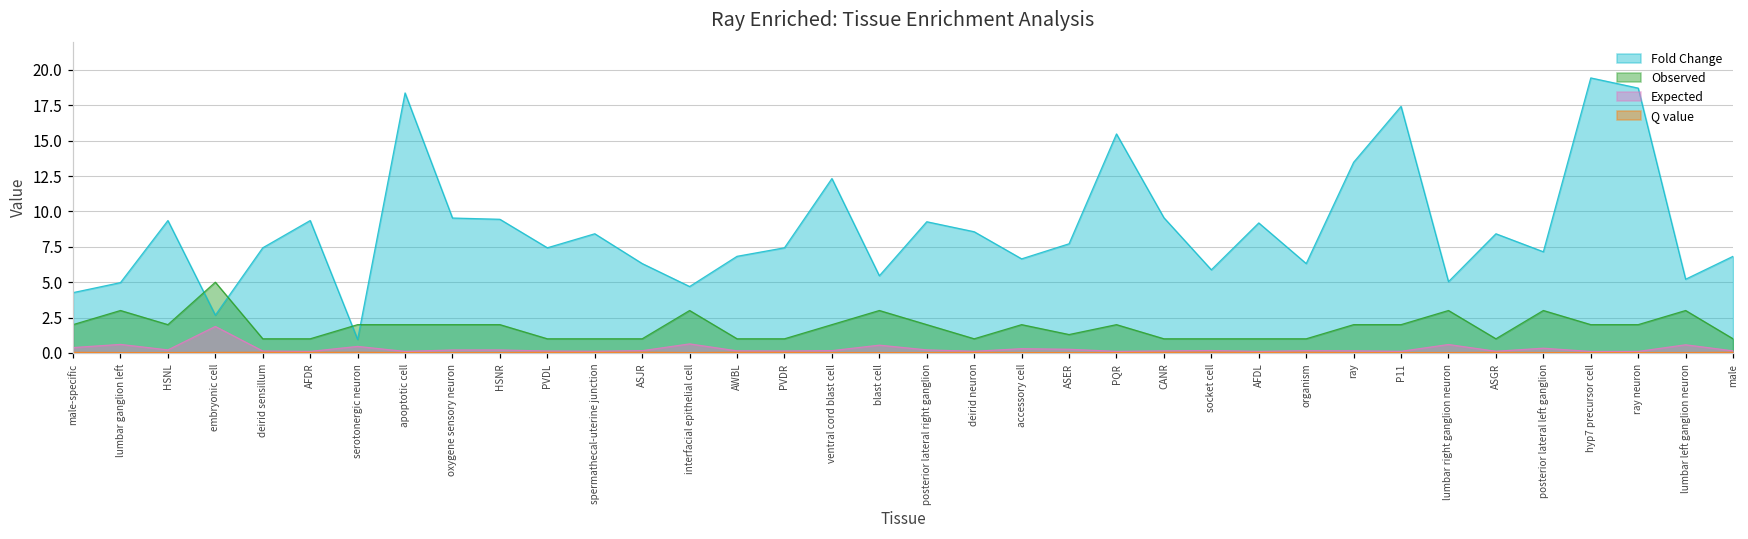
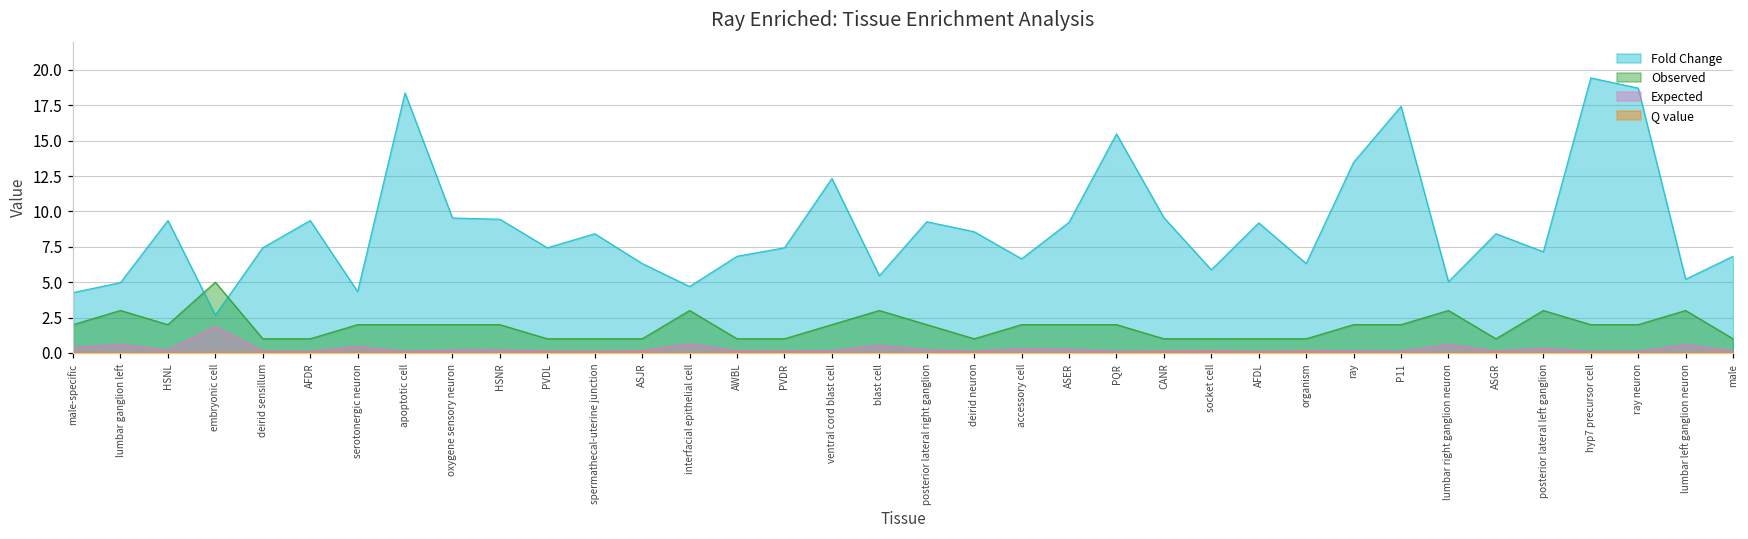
  {
    "Fold Change": {
      "male-specific": 4.3,
      "lumbar ganglion left": 5.0,
      "HSNL": 9.4,
      "embryonic cell": 2.7,
      "deirid sensillum": 7.4,
      "AFDR": 9.4,
-     "serotonergic neuron": 1.0,
+     "serotonergic neuron": 4.3,
      "apoptotic cell": 18.4,
      "oxygene sensory neuron": 9.5,
      "HSNR": 9.4,
      "PVDL": 7.4,
      "spermathecal-uterine junction": 8.4,
      "ASJR": 6.3,
      "interfacial epithelial cell": 4.7,
      "AWBL": 6.8,
      "PVDR": 7.4,
      "ventral cord blast cell": 12.3,
      "blast cell": 5.5,
      "posterior lateral right ganglion": 9.3,
      "deirid neuron": 8.6,
      "accessory cell": 6.7,
-     "ASER": 7.7,
+     "ASER": 9.2,
      "PQR": 15.5,
      "CANR": 9.6,
      "socket cell": 5.9,
      "AFDL": 9.2,
      "organism": 6.3,
      "ray": 13.5,
      "P11": 17.4,
      "lumbar right ganglion neuron": 5.0,
      "ASGR": 8.4,
      "posterior lateral left ganglion": 7.2,
      "hyp7 precursor cell": 19.4,
      "ray neuron": 18.7,
      "lumbar left ganglion neuron": 5.2,
      "male": 6.8
    },
    "Observed": {
      "male-specific": 2.0,
      "lumbar ganglion left": 3.0,
      "HSNL": 2.0,
      "embryonic cell": 5.0,
      "deirid sensillum": 1.0,
      "AFDR": 1.0,
      "serotonergic neuron": 2.0,
      "apoptotic cell": 2.0,
      "oxygene sensory neuron": 2.0,
      "HSNR": 2.0,
      "PVDL": 1.0,
      "spermathecal-uterine junction": 1.0,
      "ASJR": 1.0,
      "interfacial epithelial cell": 3.0,
      "AWBL": 1.0,
      "PVDR": 1.0,
      "ventral cord blast cell": 2.0,
      "blast cell": 3.0,
      "posterior lateral right ganglion": 2.0,
      "deirid neuron": 1.0,
      "accessory cell": 2.0,
-     "ASER": 1.3,
+     "ASER": 2.0,
      "PQR": 2.0,
      "CANR": 1.0,
      "socket cell": 1.0,
      "AFDL": 1.0,
      "organism": 1.0,
      "ray": 2.0,
      "P11": 2.0,
      "lumbar right ganglion neuron": 3.0,
      "ASGR": 1.0,
      "posterior lateral left ganglion": 3.0,
      "hyp7 precursor cell": 2.0,
      "ray neuron": 2.0,
      "lumbar left ganglion neuron": 3.0,
      "male": 1.0
    },
    "Expected": {
      "male-specific": 0.4,
      "lumbar ganglion left": 0.6,
      "embryonic cell": 1.9,
      "serotonergic neuron": 0.5,
      "interfacial epithelial cell": 0.6,
      "blast cell": 0.6,
      "accessory cell": 0.3,
      "ASER": 0.3,
      "lumbar right ganglion neuron": 0.6,
      "posterior lateral left ganglion": 0.3,
      "lumbar left ganglion neuron": 0.6
    },
    "Q value": {
      "male-specific": 0.0,
      "lumbar ganglion left": 0.0,
      "embryonic cell": 0.0,
      "serotonergic neuron": 0.0,
      "interfacial epithelial cell": 0.0,
      "blast cell": 0.0,
      "accessory cell": 0.0,
      "ASER": 0.0,
      "lumbar right ganglion neuron": 0.0,
      "posterior lateral left ganglion": 0.0,
      "lumbar left ganglion neuron": 0.0
    }
  }
